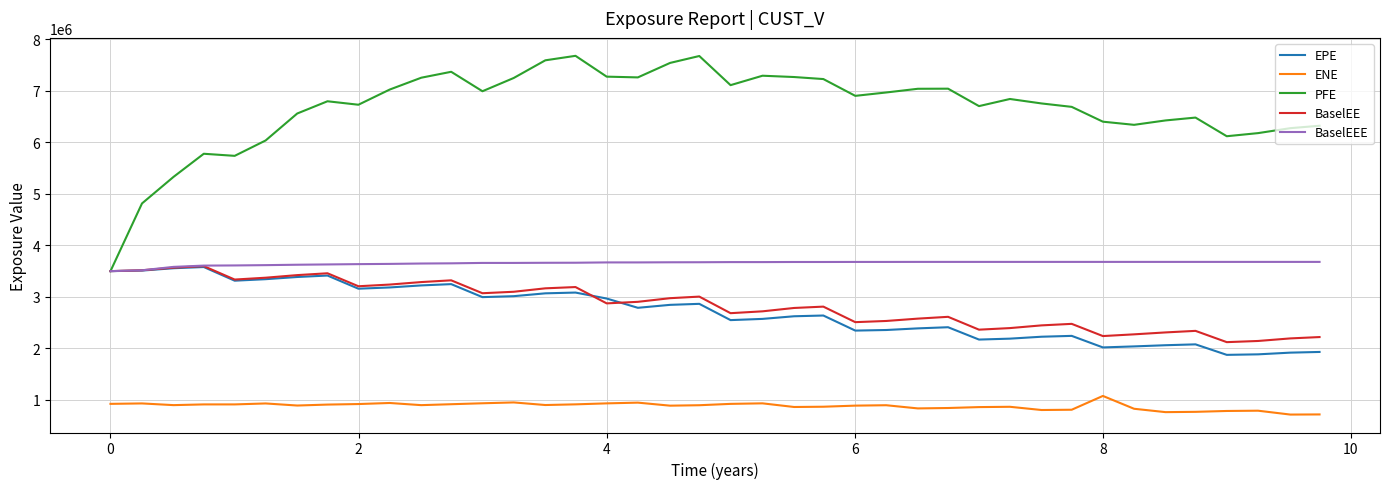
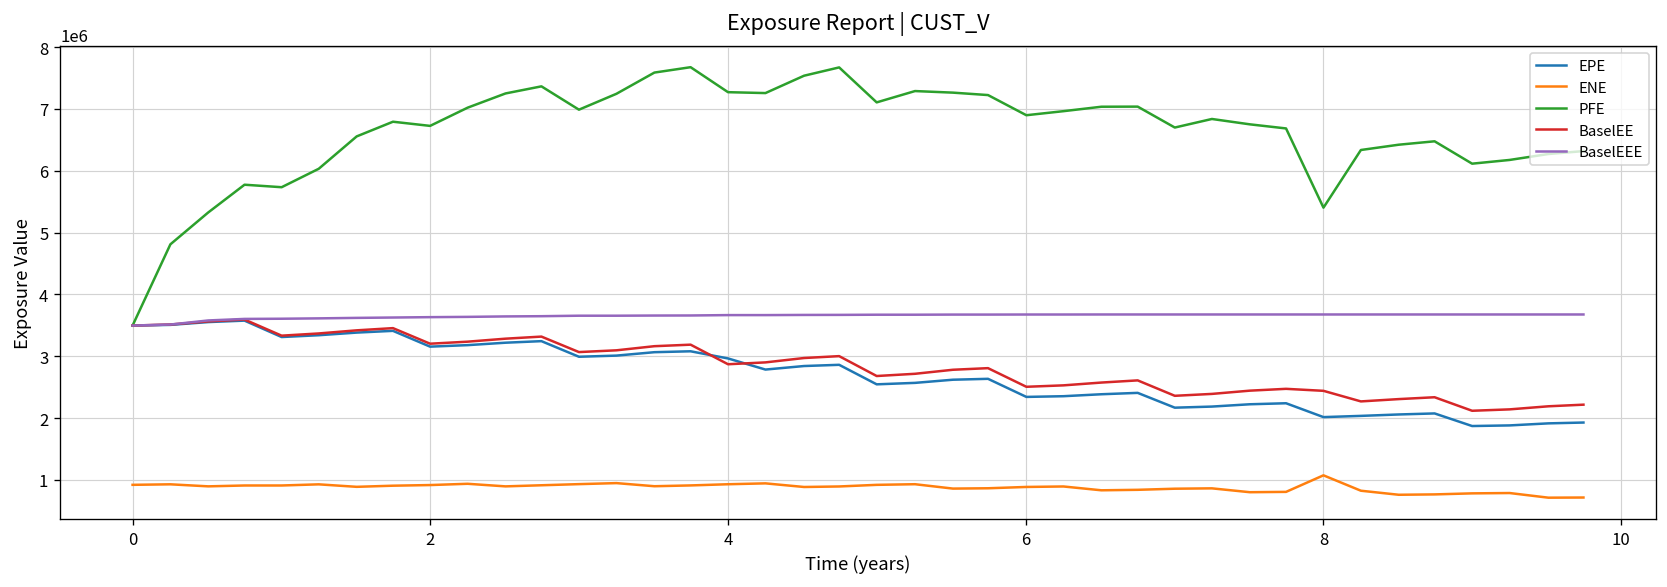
  {
    "EPE": {
      "4": 3000000,
      "6": 2300000,
      "8": 2000000
    },
    "ENE": {
      "0": 900000,
      "2": 900000,
      "4": 900000,
      "6": 900000,
      "8": 1100000
    },
    "PFE": {
      "2": 6700000,
      "4": 7300000,
      "6": 6900000,
-     "8": 6400000
+     "8": 5400000
    },
    "BaselEE": {
      "4": 2900000,
      "6": 2500000,
-     "8": 2200000
+     "8": 2400000
    },
    "BaselEEE": {
      "2": 3600000,
      "4": 3700000,
      "6": 3700000,
      "8": 3700000
    }
  }
